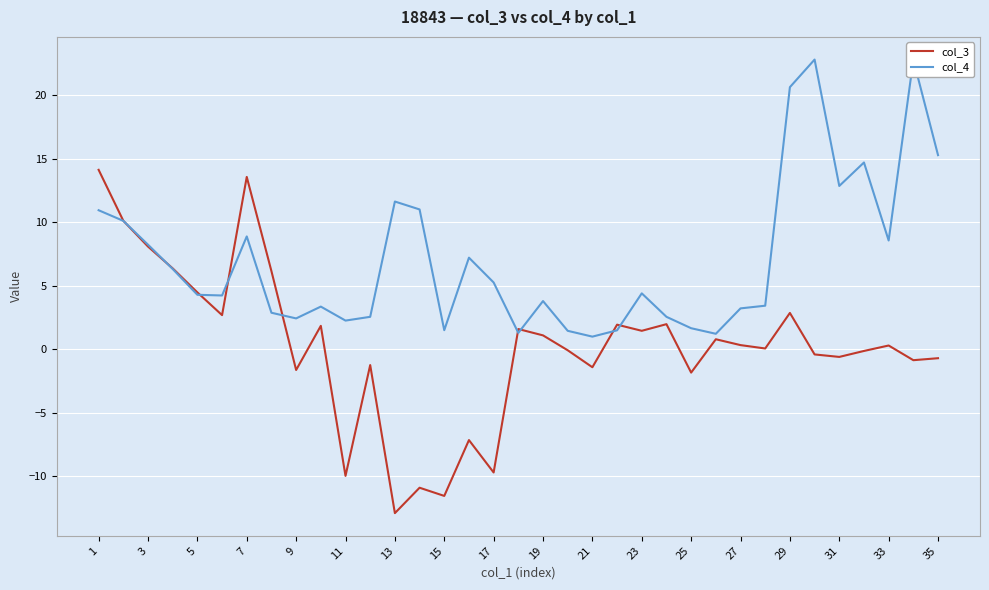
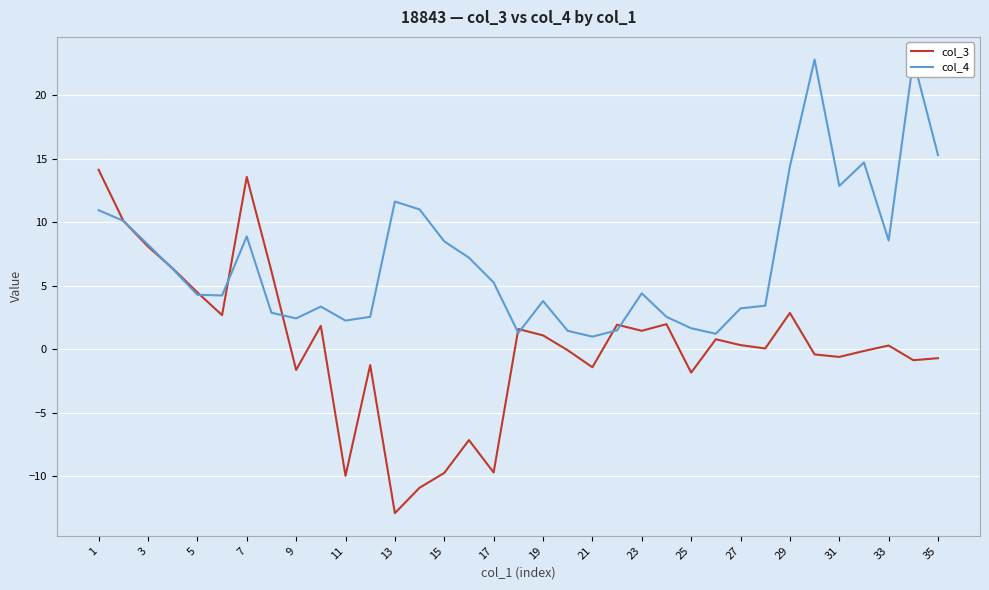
  {
    "col_3": {
      "1": 14.1,
      "7": 13.6,
      "9": -1.6,
      "11": -10.0,
      "13": -12.9,
-     "15": -11.5,
+     "15": -9.7,
      "17": -9.7,
      "19": 1.1,
      "21": -1.4,
      "23": 1.5,
      "25": -1.8,
      "27": 0.3,
      "29": 2.9,
      "31": -0.6,
      "33": 0.3,
      "35": -0.7
    },
    "col_4": {
      "1": 10.9,
      "7": 8.9,
      "9": 2.4,
      "11": 2.3,
      "13": 11.6,
-     "15": 1.5,
+     "15": 8.5,
      "17": 5.3,
      "19": 3.8,
      "21": 1.0,
      "23": 4.4,
      "25": 1.7,
      "27": 3.2,
-     "29": 20.6,
+     "29": 14.4,
      "31": 12.9,
      "33": 8.6,
      "35": 15.3
    }
  }
